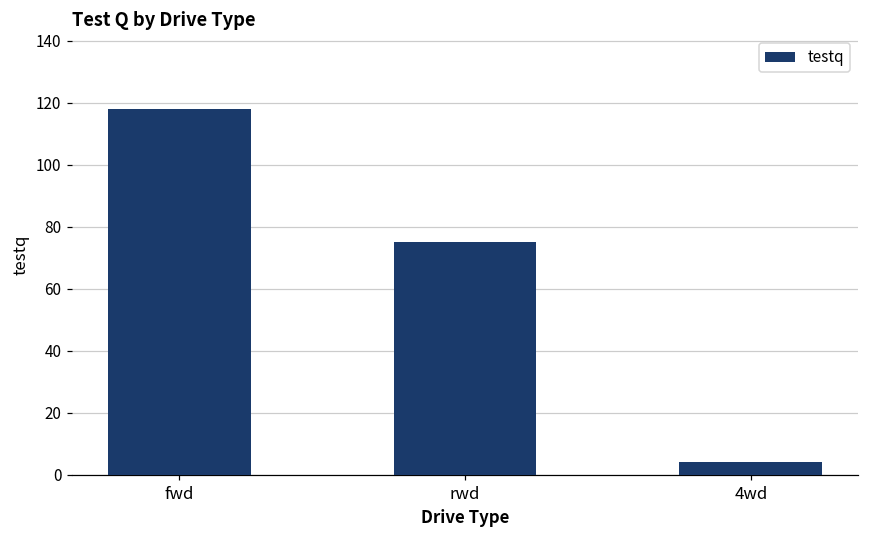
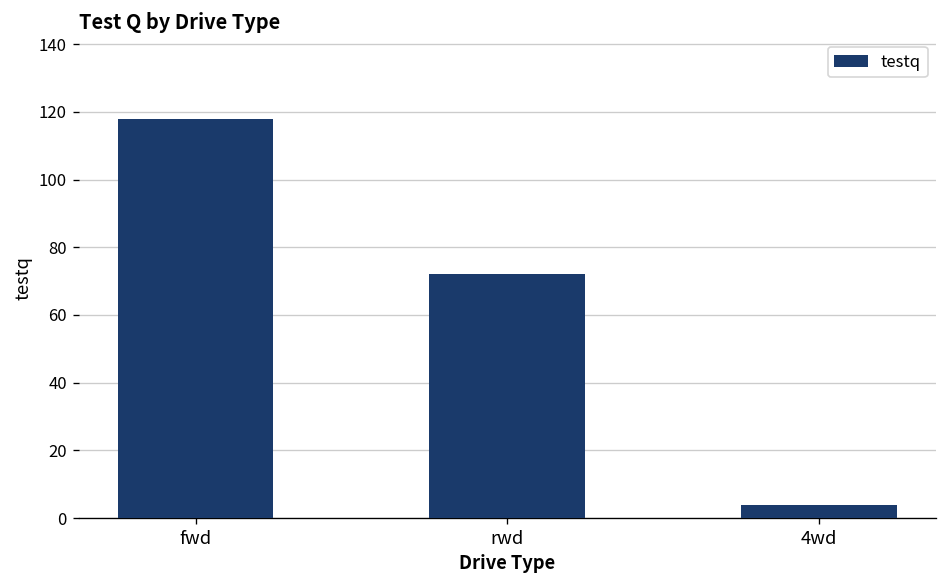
  {
    "fwd": 118,
-   "rwd": 75,
+   "rwd": 72,
    "4wd": 4
  }
